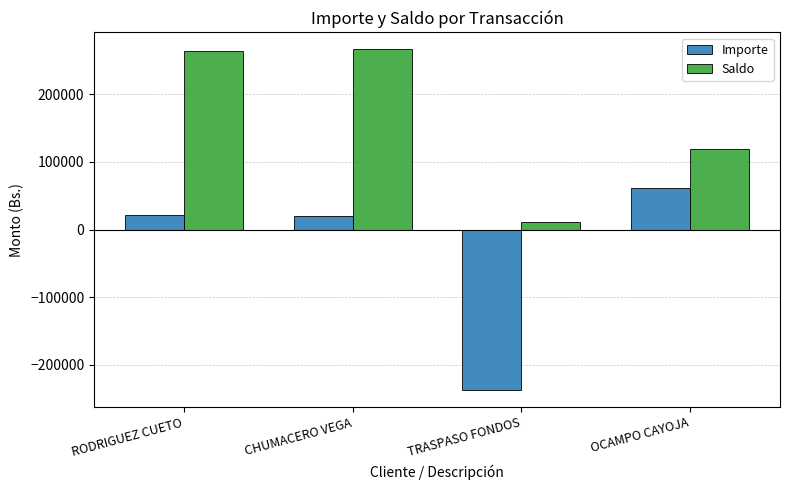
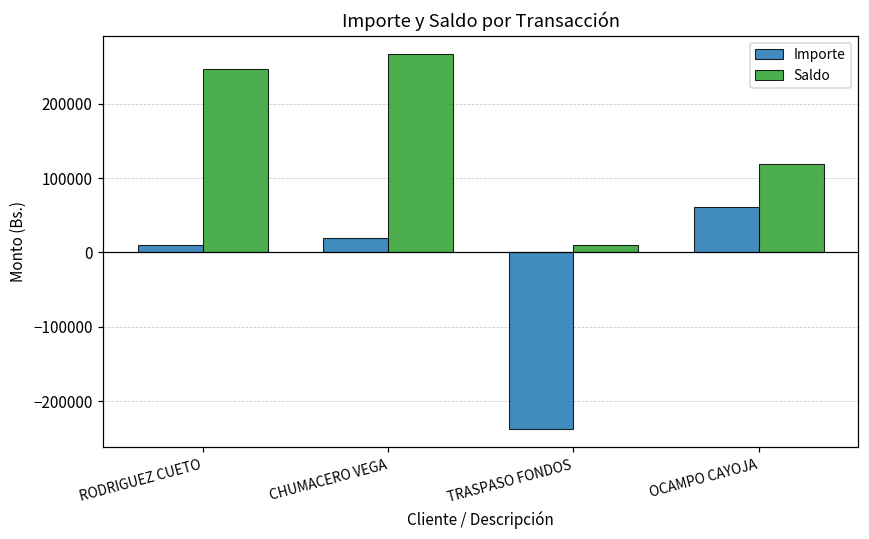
  {
    "Importe": {
-     "RODRIGUEZ CUETO": 20000,
+     "RODRIGUEZ CUETO": 10000,
      "CHUMACERO VEGA": 20000,
      "TRASPASO FONDOS": -240000,
      "OCAMPO CAYOJA": 60000
    },
    "Saldo": {
-     "RODRIGUEZ CUETO": 260000,
+     "RODRIGUEZ CUETO": 250000,
      "CHUMACERO VEGA": 270000,
      "TRASPASO FONDOS": 10000,
      "OCAMPO CAYOJA": 120000
    }
  }
